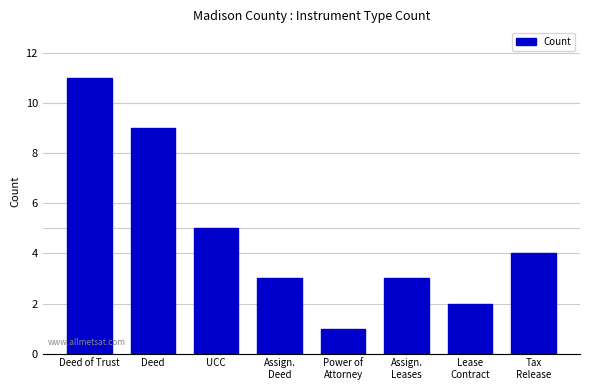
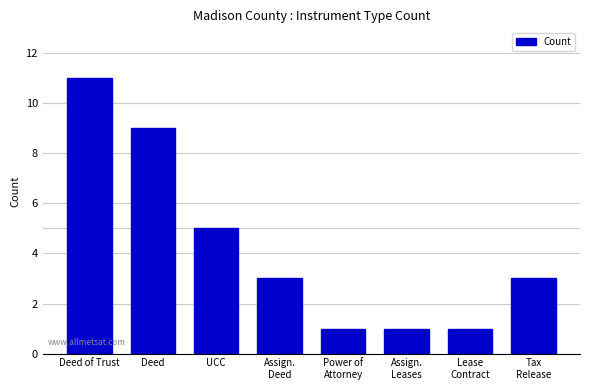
  {
    "Deed of Trust": 11,
    "Deed": 9,
    "UCC": 5,
    "Assign. Deed": 3,
    "Power of Attorney": 1,
-   "Assign. Leases": 3,
-   "Lease Contract": 2,
-   "Tax Release": 4
+   "Assign. Leases": 1,
+   "Lease Contract": 1,
+   "Tax Release": 3
  }
